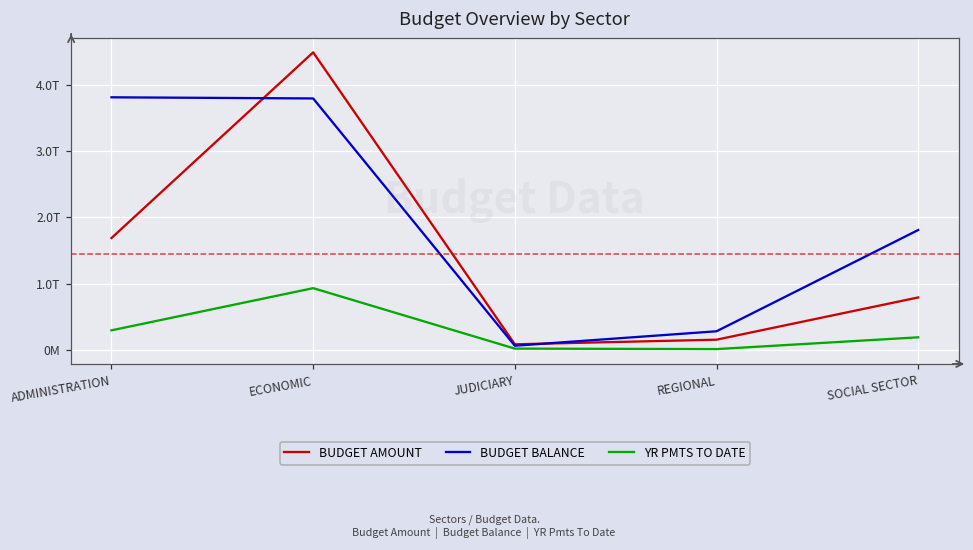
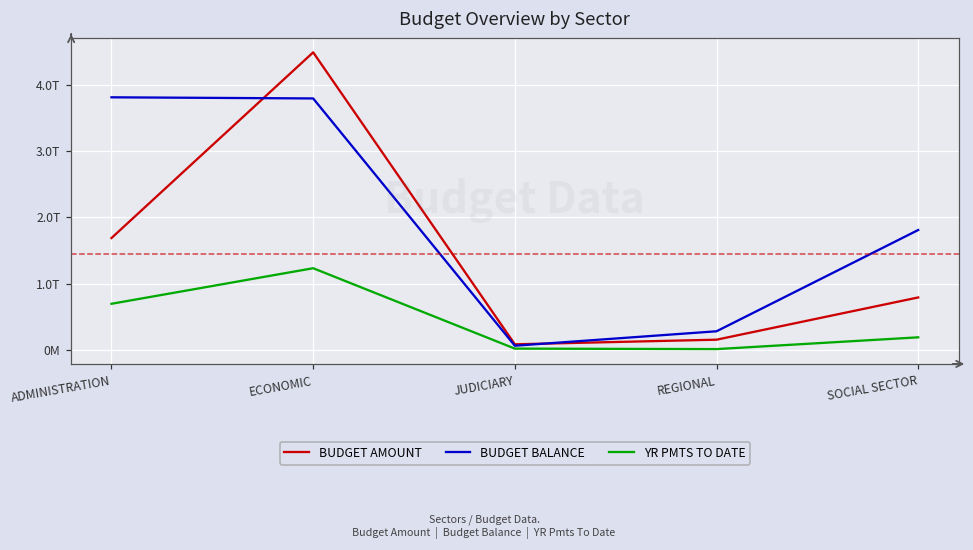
  {
    "BUDGET AMOUNT": {
      "ADMINISTRATION": "1.7T",
      "ECONOMIC": "4.5T",
      "REGIONAL": "0.2T",
      "SOCIAL SECTOR": "0.8T"
    },
    "BUDGET BALANCE": {
      "ADMINISTRATION": "3.8T",
      "ECONOMIC": "3.8T",
      "REGIONAL": "0.3T",
      "SOCIAL SECTOR": "1.8T"
    },
    "YR PMTS TO DATE": {
-     "ADMINISTRATION": "0.3T",
-     "ECONOMIC": "0.9T",
+     "ADMINISTRATION": "0.7T",
+     "ECONOMIC": "1.2T",
      "JUDICIARY": "0.0T",
      "REGIONAL": "0.0T",
      "SOCIAL SECTOR": "0.2T"
    }
  }
